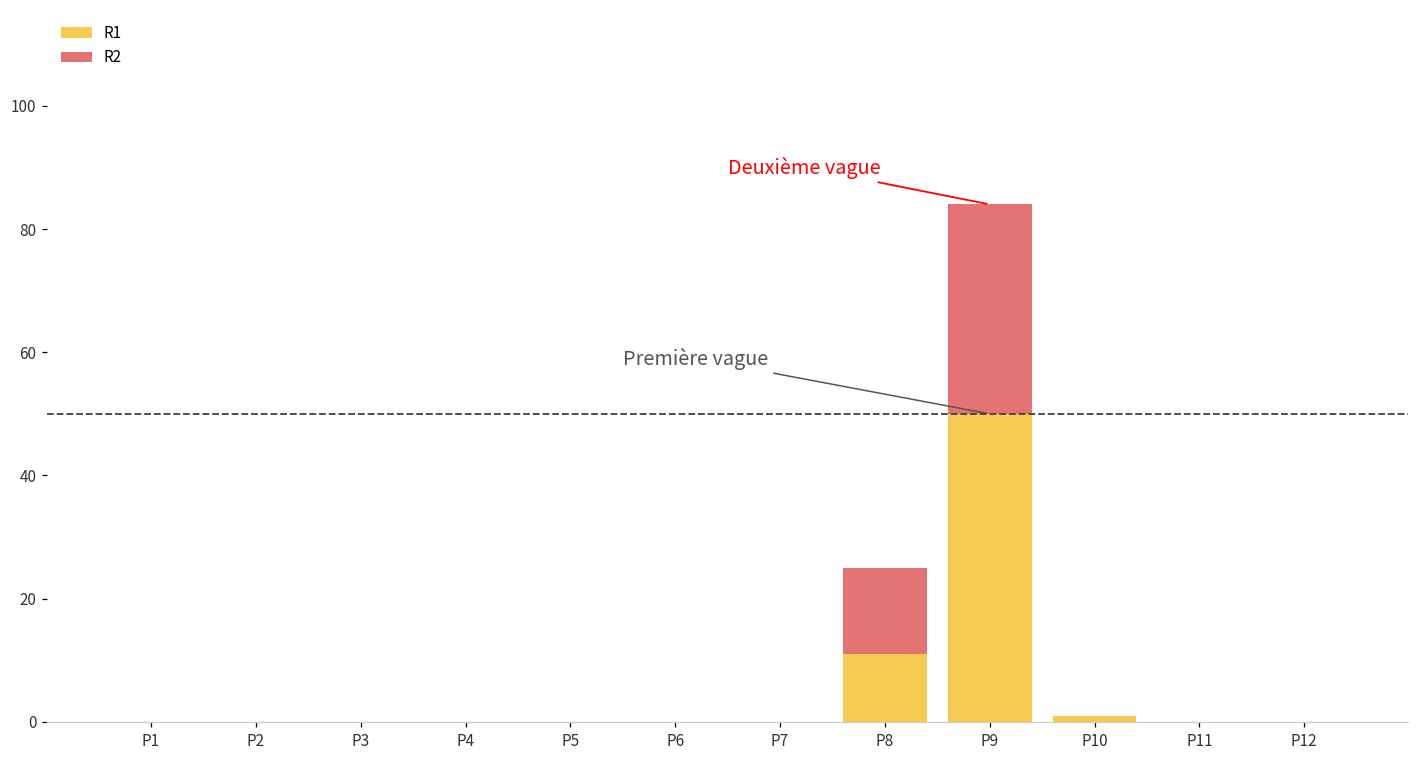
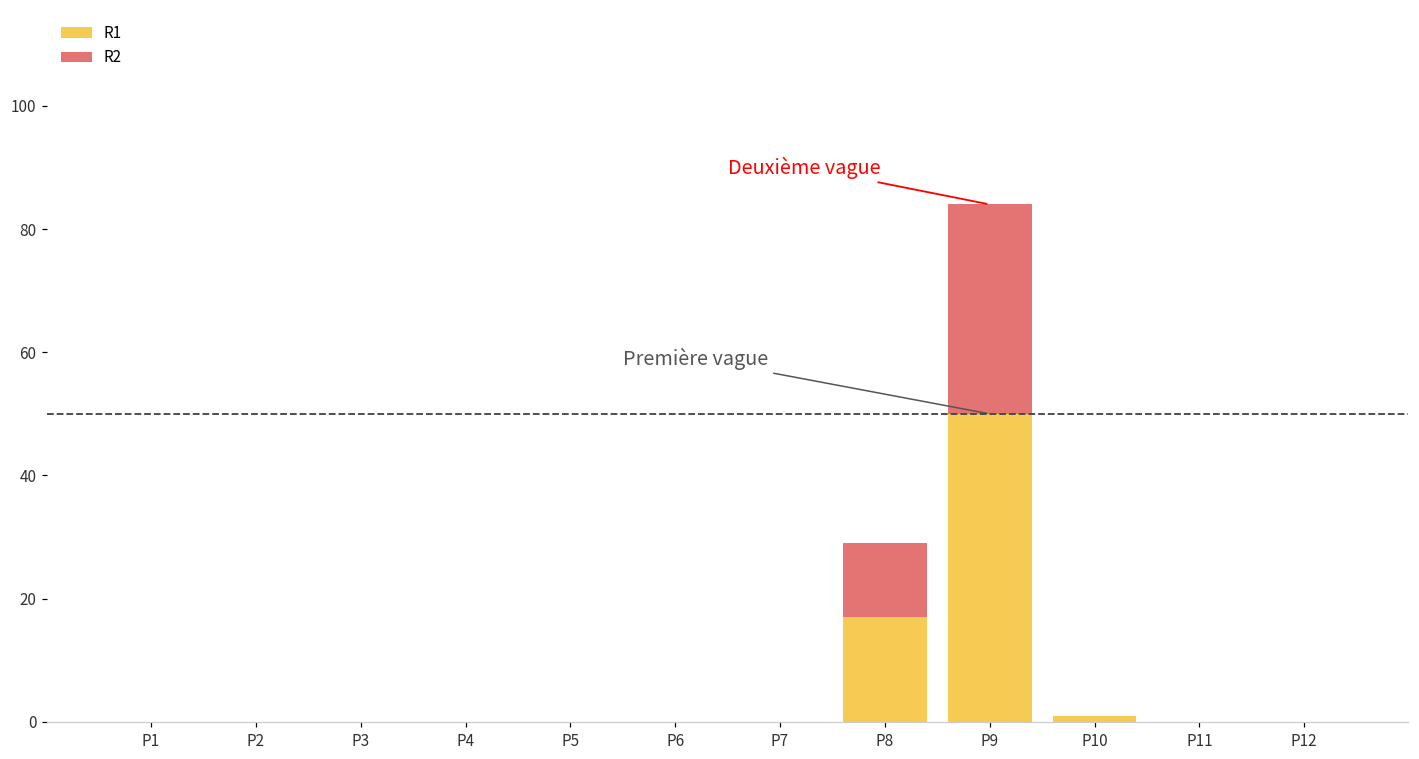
  {
    "R1": {
      "P1": 0,
      "P2": 0,
      "P3": 0,
      "P4": 0,
      "P5": 0,
      "P6": 0,
      "P7": 0,
-     "P8": 11,
+     "P8": 17,
      "P9": 50,
      "P10": 1,
      "P11": 0,
      "P12": 0
    },
    "R2": {
      "P1": 0,
      "P2": 0,
      "P3": 0,
      "P4": 0,
      "P5": 0,
      "P6": 0,
      "P7": 0,
-     "P8": 14,
+     "P8": 12,
      "P9": 34,
      "P10": 0,
      "P11": 0,
      "P12": 0
    }
  }
